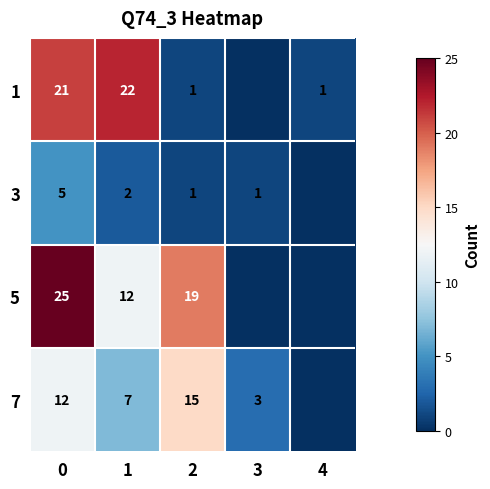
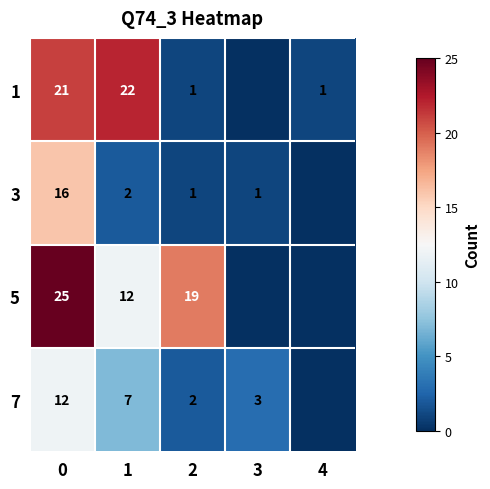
  {
    "1": {
      "0": 21,
      "1": 22,
      "2": 1,
      "4": 1
    },
    "3": {
-     "0": 5,
+     "0": 16,
      "1": 2,
      "2": 1,
      "3": 1
    },
    "5": {
      "0": 25,
      "1": 12,
      "2": 19
    },
    "7": {
      "0": 12,
      "1": 7,
-     "2": 15,
+     "2": 2,
      "3": 3
    }
  }
